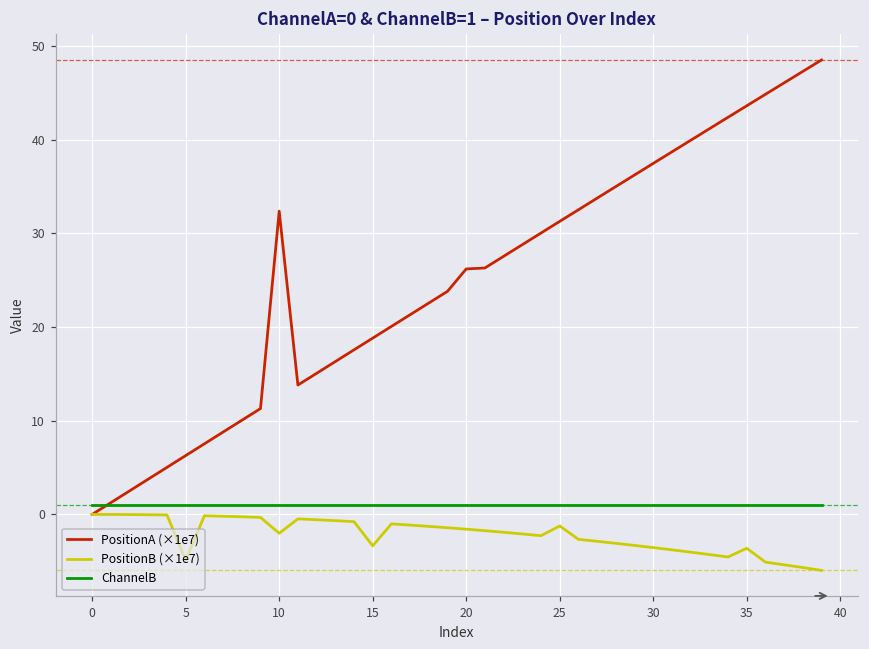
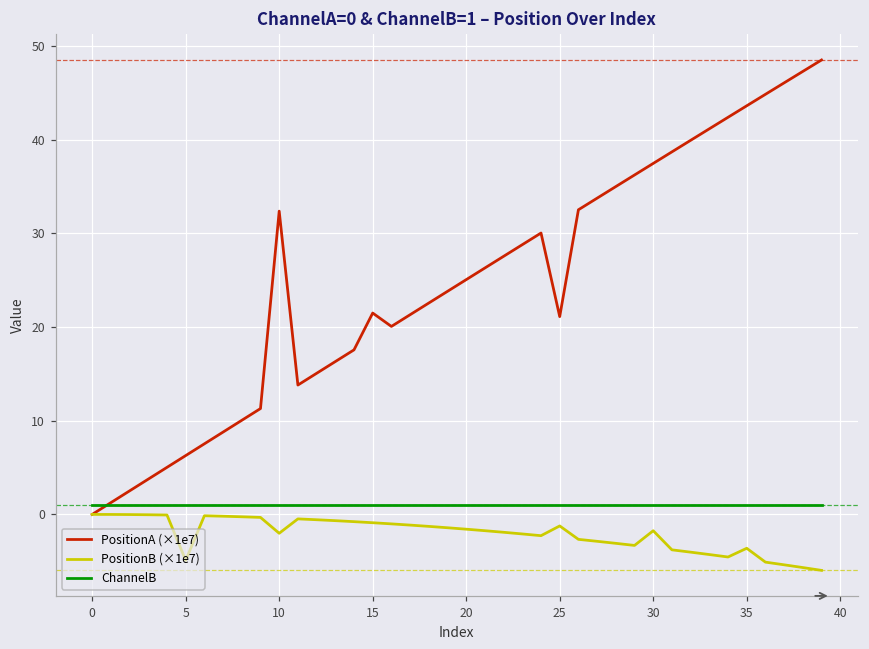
  {
    "PositionA (×1e7)": {
      "5": 6,
      "10": 32,
-     "15": 19,
-     "20": 26,
-     "25": 31,
+     "15": 22,
+     "20": 25,
+     "25": 21,
      "30": 37,
      "35": 44
    },
    "PositionB (×1e7)": {
      "10": -2,
-     "15": -3,
+     "15": -1,
      "20": -2,
      "25": -1,
-     "30": -4,
+     "30": -2,
      "35": -4
    },
    "ChannelB": {
      "0": 1,
      "5": 1,
      "10": 1,
      "15": 1,
      "20": 1,
      "25": 1,
      "30": 1,
      "35": 1
    }
  }
